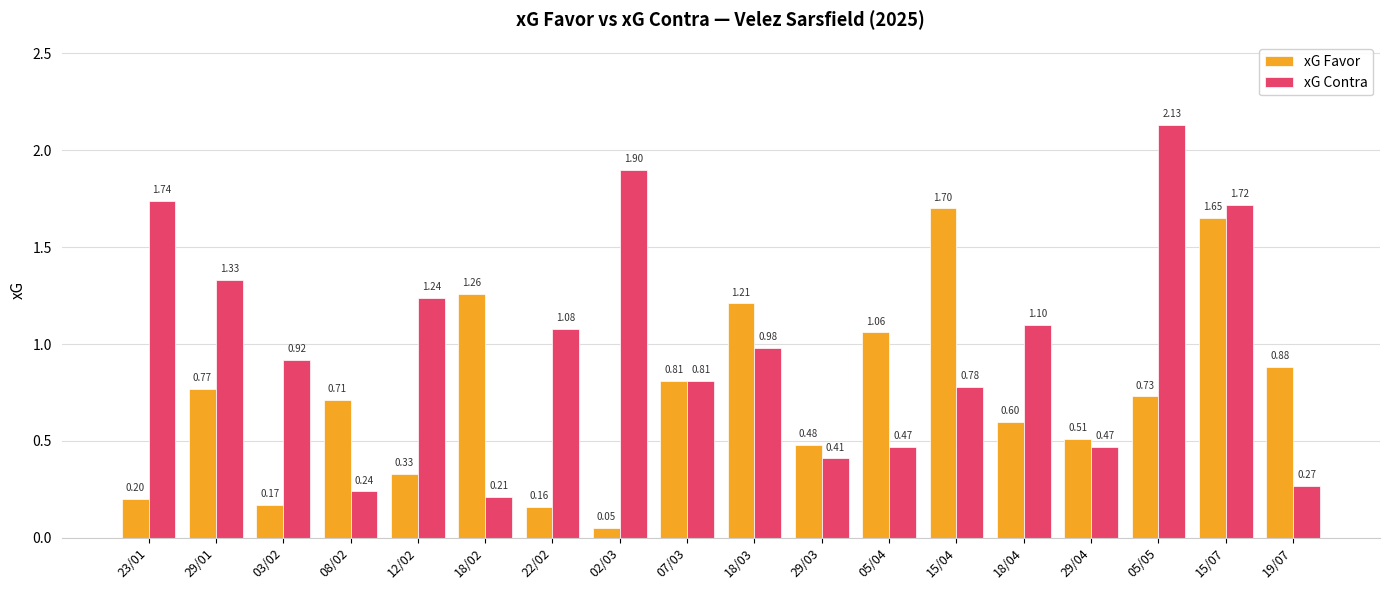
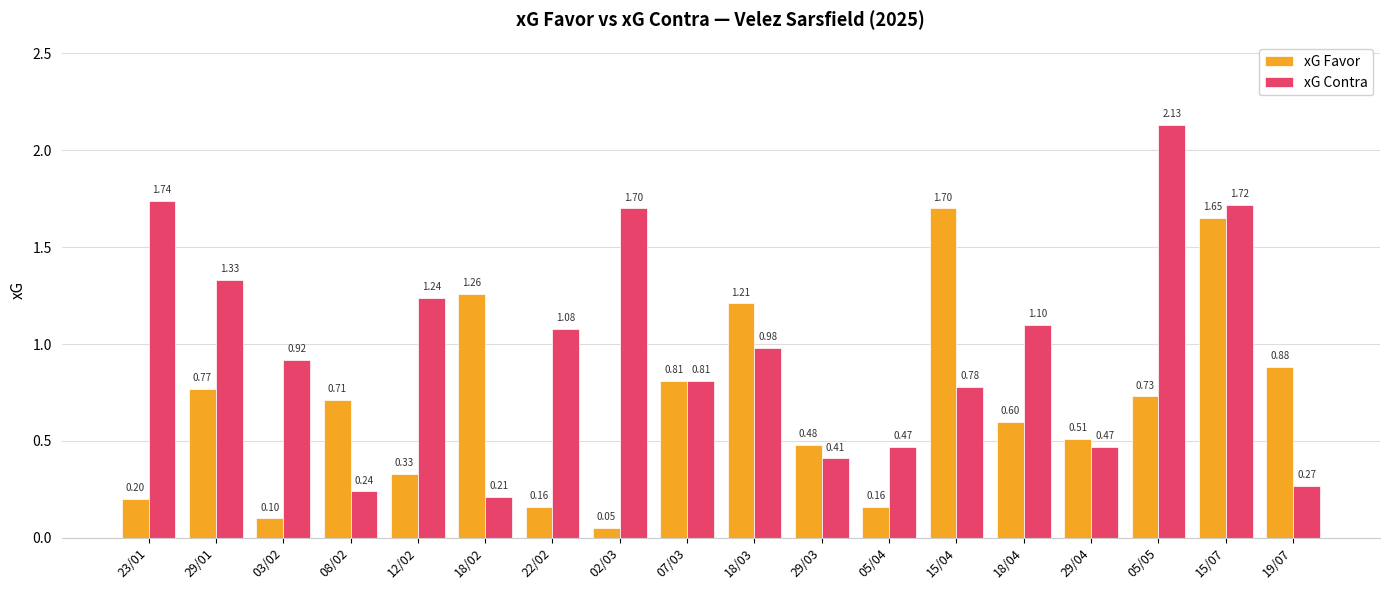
  {
    "xG Favor": {
      "23/01": 0.20,
      "29/01": 0.77,
-     "03/02": 0.17,
+     "03/02": 0.10,
      "08/02": 0.71,
      "12/02": 0.33,
      "18/02": 1.26,
      "22/02": 0.16,
      "02/03": 0.05,
      "07/03": 0.81,
      "18/03": 1.21,
      "29/03": 0.48,
-     "05/04": 1.06,
+     "05/04": 0.16,
      "15/04": 1.70,
      "18/04": 0.60,
      "29/04": 0.51,
      "05/05": 0.73,
      "15/07": 1.65,
      "19/07": 0.88
    },
    "xG Contra": {
      "23/01": 1.74,
      "29/01": 1.33,
      "03/02": 0.92,
      "08/02": 0.24,
      "12/02": 1.24,
      "18/02": 0.21,
      "22/02": 1.08,
-     "02/03": 1.90,
+     "02/03": 1.70,
      "07/03": 0.81,
      "18/03": 0.98,
      "29/03": 0.41,
      "05/04": 0.47,
      "15/04": 0.78,
      "18/04": 1.10,
      "29/04": 0.47,
      "05/05": 2.13,
      "15/07": 1.72,
      "19/07": 0.27
    }
  }
